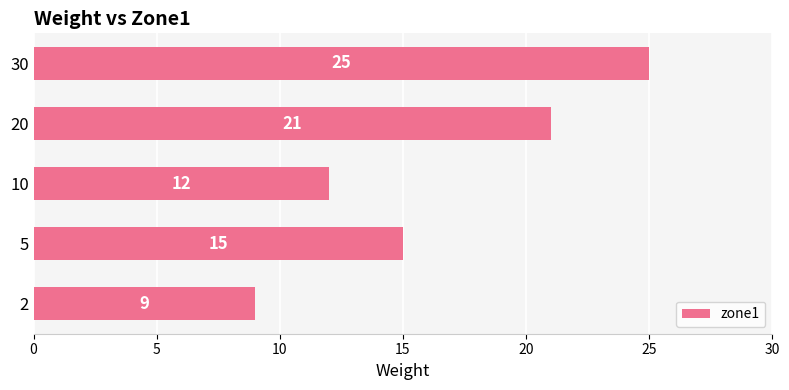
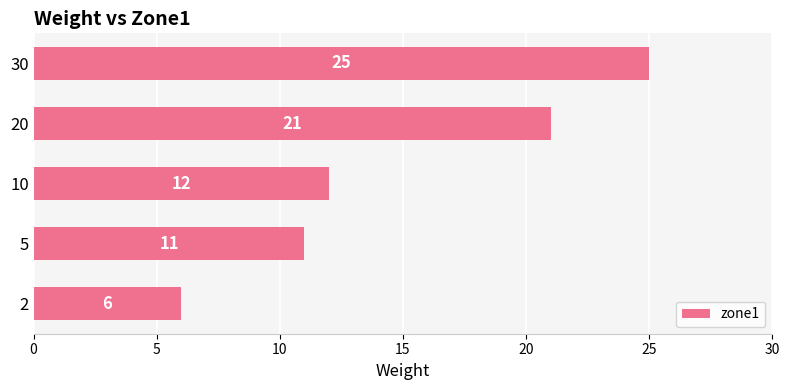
  {
    "30": 25,
    "20": 21,
    "10": 12,
-   "5": 15,
-   "2": 9
+   "5": 11,
+   "2": 6
  }
